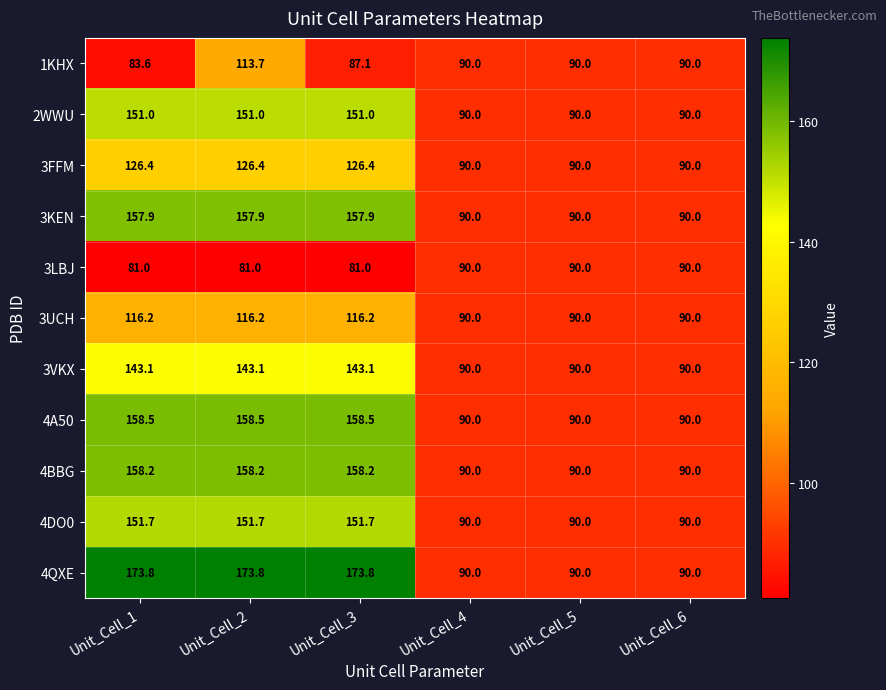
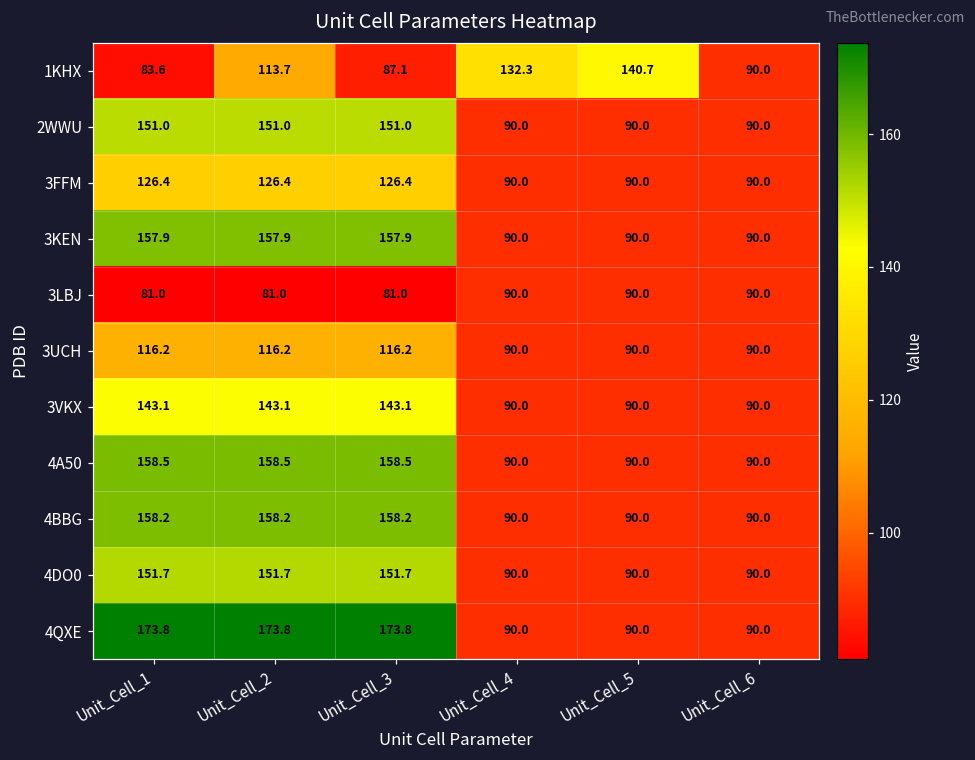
  {
    "1KHX": {
      "Unit_Cell_1": 83.6,
      "Unit_Cell_2": 113.7,
      "Unit_Cell_3": 87.1,
-     "Unit_Cell_4": 90.0,
-     "Unit_Cell_5": 90.0,
+     "Unit_Cell_4": 132.3,
+     "Unit_Cell_5": 140.7,
      "Unit_Cell_6": 90.0
    },
    "2WWU": {
      "Unit_Cell_1": 151.0,
      "Unit_Cell_2": 151.0,
      "Unit_Cell_3": 151.0,
      "Unit_Cell_4": 90.0,
      "Unit_Cell_5": 90.0,
      "Unit_Cell_6": 90.0
    },
    "3FFM": {
      "Unit_Cell_1": 126.4,
      "Unit_Cell_2": 126.4,
      "Unit_Cell_3": 126.4,
      "Unit_Cell_4": 90.0,
      "Unit_Cell_5": 90.0,
      "Unit_Cell_6": 90.0
    },
    "3KEN": {
      "Unit_Cell_1": 157.9,
      "Unit_Cell_2": 157.9,
      "Unit_Cell_3": 157.9,
      "Unit_Cell_4": 90.0,
      "Unit_Cell_5": 90.0,
      "Unit_Cell_6": 90.0
    },
    "3LBJ": {
      "Unit_Cell_1": 81.0,
      "Unit_Cell_2": 81.0,
      "Unit_Cell_3": 81.0,
      "Unit_Cell_4": 90.0,
      "Unit_Cell_5": 90.0,
      "Unit_Cell_6": 90.0
    },
    "3UCH": {
      "Unit_Cell_1": 116.2,
      "Unit_Cell_2": 116.2,
      "Unit_Cell_3": 116.2,
      "Unit_Cell_4": 90.0,
      "Unit_Cell_5": 90.0,
      "Unit_Cell_6": 90.0
    },
    "3VKX": {
      "Unit_Cell_1": 143.1,
      "Unit_Cell_2": 143.1,
      "Unit_Cell_3": 143.1,
      "Unit_Cell_4": 90.0,
      "Unit_Cell_5": 90.0,
      "Unit_Cell_6": 90.0
    },
    "4A50": {
      "Unit_Cell_1": 158.5,
      "Unit_Cell_2": 158.5,
      "Unit_Cell_3": 158.5,
      "Unit_Cell_4": 90.0,
      "Unit_Cell_5": 90.0,
      "Unit_Cell_6": 90.0
    },
    "4BBG": {
      "Unit_Cell_1": 158.2,
      "Unit_Cell_2": 158.2,
      "Unit_Cell_3": 158.2,
      "Unit_Cell_4": 90.0,
      "Unit_Cell_5": 90.0,
      "Unit_Cell_6": 90.0
    },
    "4DO0": {
      "Unit_Cell_1": 151.7,
      "Unit_Cell_2": 151.7,
      "Unit_Cell_3": 151.7,
      "Unit_Cell_4": 90.0,
      "Unit_Cell_5": 90.0,
      "Unit_Cell_6": 90.0
    },
    "4QXE": {
      "Unit_Cell_1": 173.8,
      "Unit_Cell_2": 173.8,
      "Unit_Cell_3": 173.8,
      "Unit_Cell_4": 90.0,
      "Unit_Cell_5": 90.0,
      "Unit_Cell_6": 90.0
    }
  }
